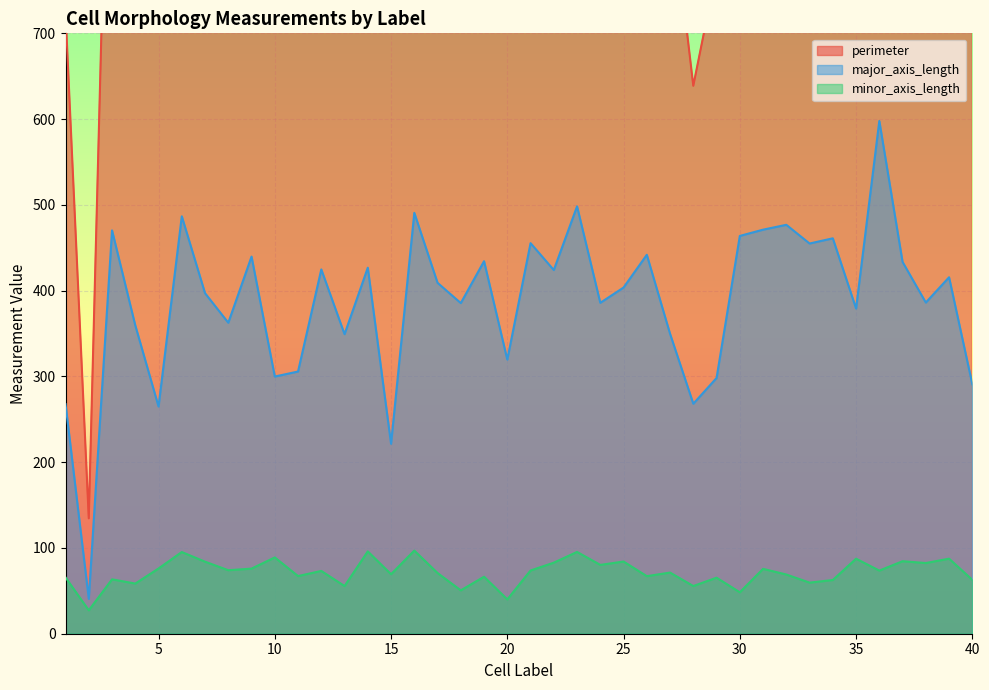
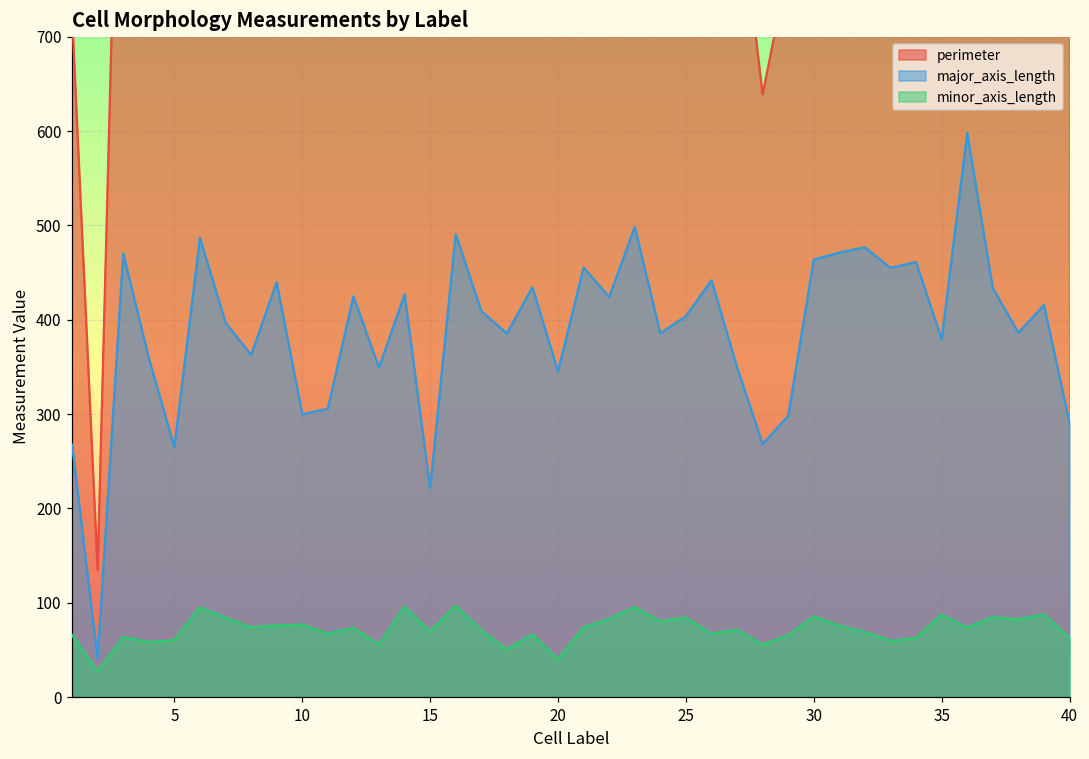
  {
    "major_axis_length": {
      "5": 260,
      "10": 300,
      "15": 220,
-     "20": 320,
+     "20": 350,
      "25": 400,
      "30": 460,
      "35": 380,
      "40": 290
    },
    "minor_axis_length": {
-     "5": 80,
-     "10": 90,
+     "5": 60,
+     "10": 80,
      "15": 70,
      "20": 40,
      "25": 80,
-     "30": 50,
+     "30": 90,
      "35": 90,
      "40": 60
    }
  }
